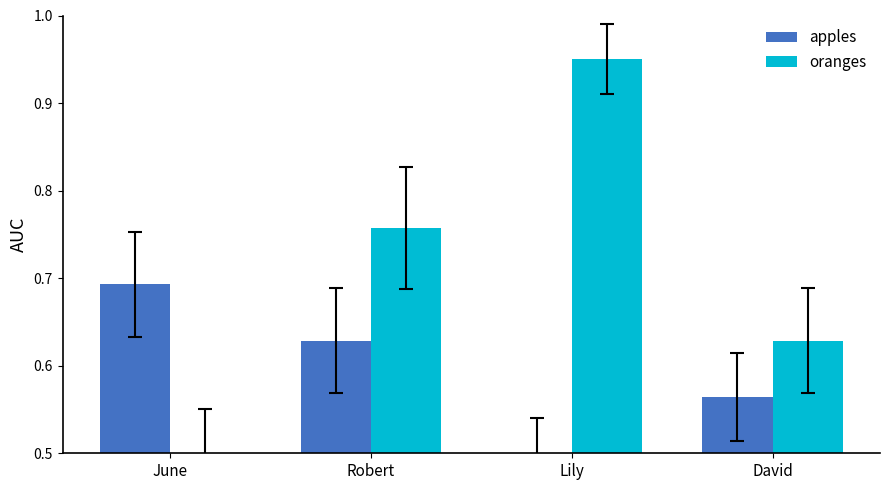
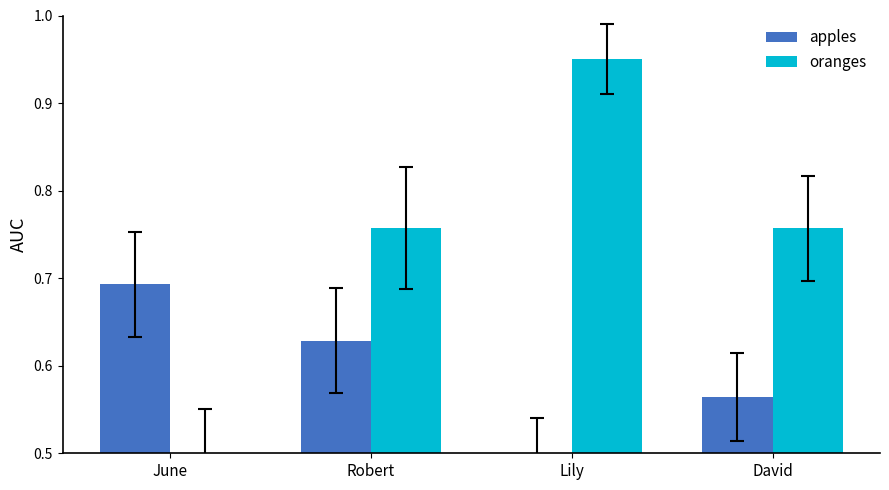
  {
    "oranges": {
      "June": 0.50,
      "Robert": 0.76,
      "Lily": 0.95,
-     "David": 0.63
+     "David": 0.76
    }
  }
